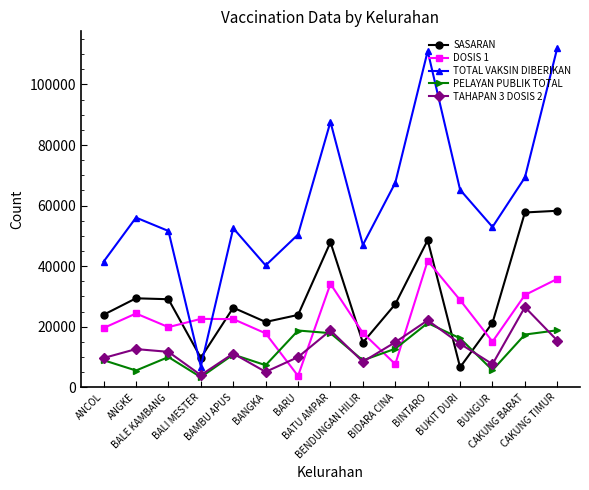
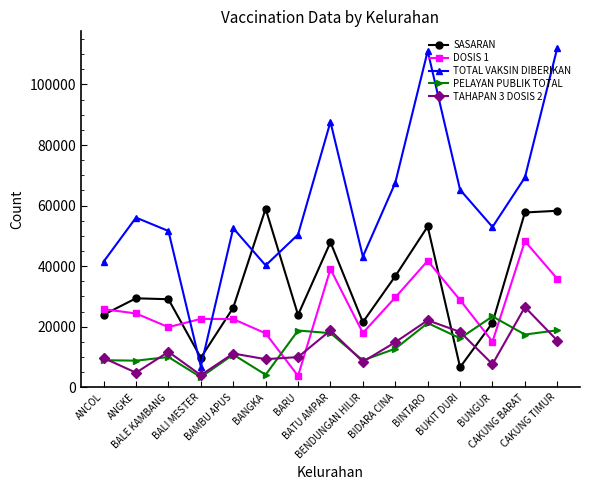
  {
    "SASARAN": {
      "ANCOL": 24000,
      "ANGKE": 29000,
      "BALE KAMBANG": 29000,
      "BALI MESTER": 10000,
      "BAMBU APUS": 26000,
-     "BANGKA": 22000,
+     "BANGKA": 59000,
      "BARU": 24000,
      "BATU AMPAR": 48000,
-     "BENDUNGAN HILIR": 15000,
-     "BIDARA CINA": 27000,
-     "BINTARO": 49000,
+     "BENDUNGAN HILIR": 21000,
+     "BIDARA CINA": 37000,
+     "BINTARO": 53000,
      "BUKIT DURI": 7000,
      "BUNGUR": 21000,
      "CAKUNG BARAT": 58000,
      "CAKUNG TIMUR": 58000
    },
    "DOSIS 1": {
-     "ANCOL": 20000,
+     "ANCOL": 26000,
      "ANGKE": 24000,
      "BALE KAMBANG": 20000,
      "BALI MESTER": 23000,
      "BAMBU APUS": 23000,
      "BANGKA": 18000,
      "BARU": 4000,
-     "BATU AMPAR": 34000,
+     "BATU AMPAR": 39000,
      "BENDUNGAN HILIR": 18000,
-     "BIDARA CINA": 8000,
+     "BIDARA CINA": 30000,
      "BINTARO": 42000,
      "BUKIT DURI": 29000,
      "BUNGUR": 15000,
-     "CAKUNG BARAT": 30000,
+     "CAKUNG BARAT": 48000,
      "CAKUNG TIMUR": 36000
    },
    "TOTAL VAKSIN DIBERIKAN": {
      "ANCOL": 41000,
      "ANGKE": 56000,
      "BALE KAMBANG": 52000,
      "BALI MESTER": 7000,
      "BAMBU APUS": 53000,
      "BANGKA": 40000,
      "BARU": 50000,
      "BATU AMPAR": 88000,
-     "BENDUNGAN HILIR": 47000,
+     "BENDUNGAN HILIR": 43000,
      "BIDARA CINA": 68000,
      "BINTARO": 111000,
      "BUKIT DURI": 65000,
      "BUNGUR": 53000,
      "CAKUNG BARAT": 69000,
      "CAKUNG TIMUR": 112000
    },
    "PELAYAN PUBLIK TOTAL": {
-     "ANGKE": 6000,
+     "ANGKE": 9000,
      "BALE KAMBANG": 10000,
-     "BANGKA": 7000,
+     "BANGKA": 4000,
      "BARU": 19000,
      "BATU AMPAR": 18000,
      "BIDARA CINA": 13000,
      "BINTARO": 21000,
      "BUKIT DURI": 16000,
-     "BUNGUR": 6000,
+     "BUNGUR": 23000,
      "CAKUNG BARAT": 17000,
      "CAKUNG TIMUR": 19000
    },
    "TAHAPAN 3 DOSIS 2": {
-     "ANGKE": 13000,
+     "ANGKE": 5000,
      "BALE KAMBANG": 12000,
-     "BANGKA": 5000,
+     "BANGKA": 9000,
      "BARU": 10000,
      "BATU AMPAR": 19000,
      "BIDARA CINA": 15000,
      "BINTARO": 22000,
-     "BUKIT DURI": 14000,
+     "BUKIT DURI": 18000,
      "BUNGUR": 8000,
      "CAKUNG BARAT": 26000,
      "CAKUNG TIMUR": 15000
    }
  }
